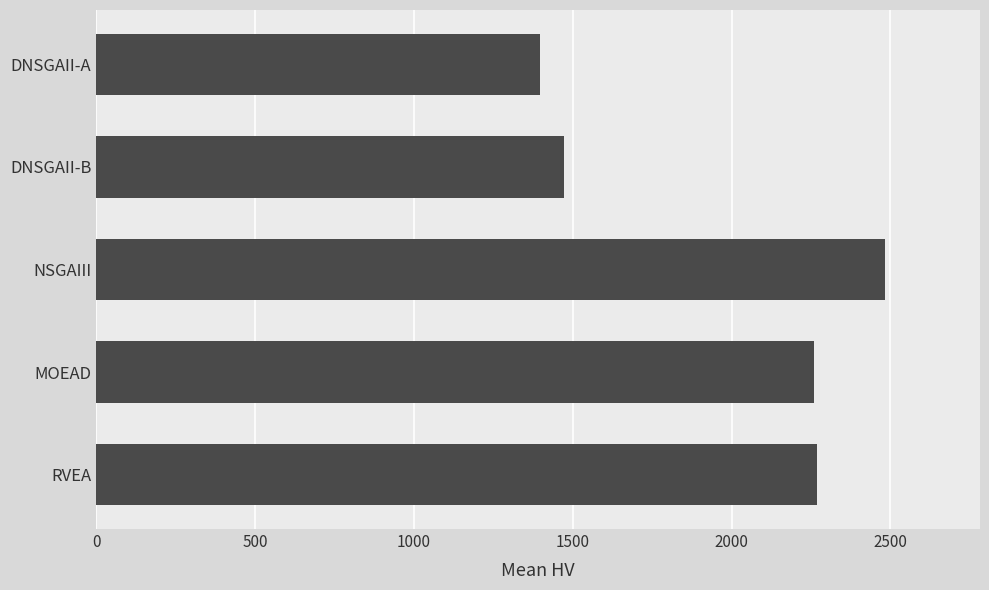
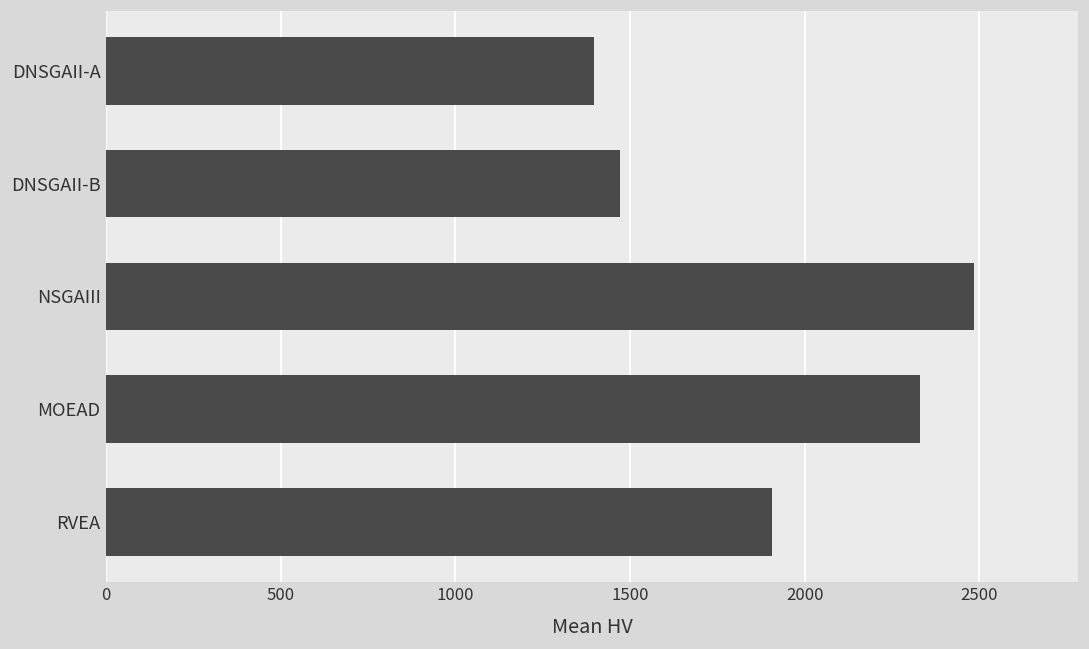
  {
    "DNSGAII-A": 1400,
    "DNSGAII-B": 1470,
    "NSGAIII": 2480,
-   "MOEAD": 2260,
-   "RVEA": 2270
+   "MOEAD": 2330,
+   "RVEA": 1910
  }
